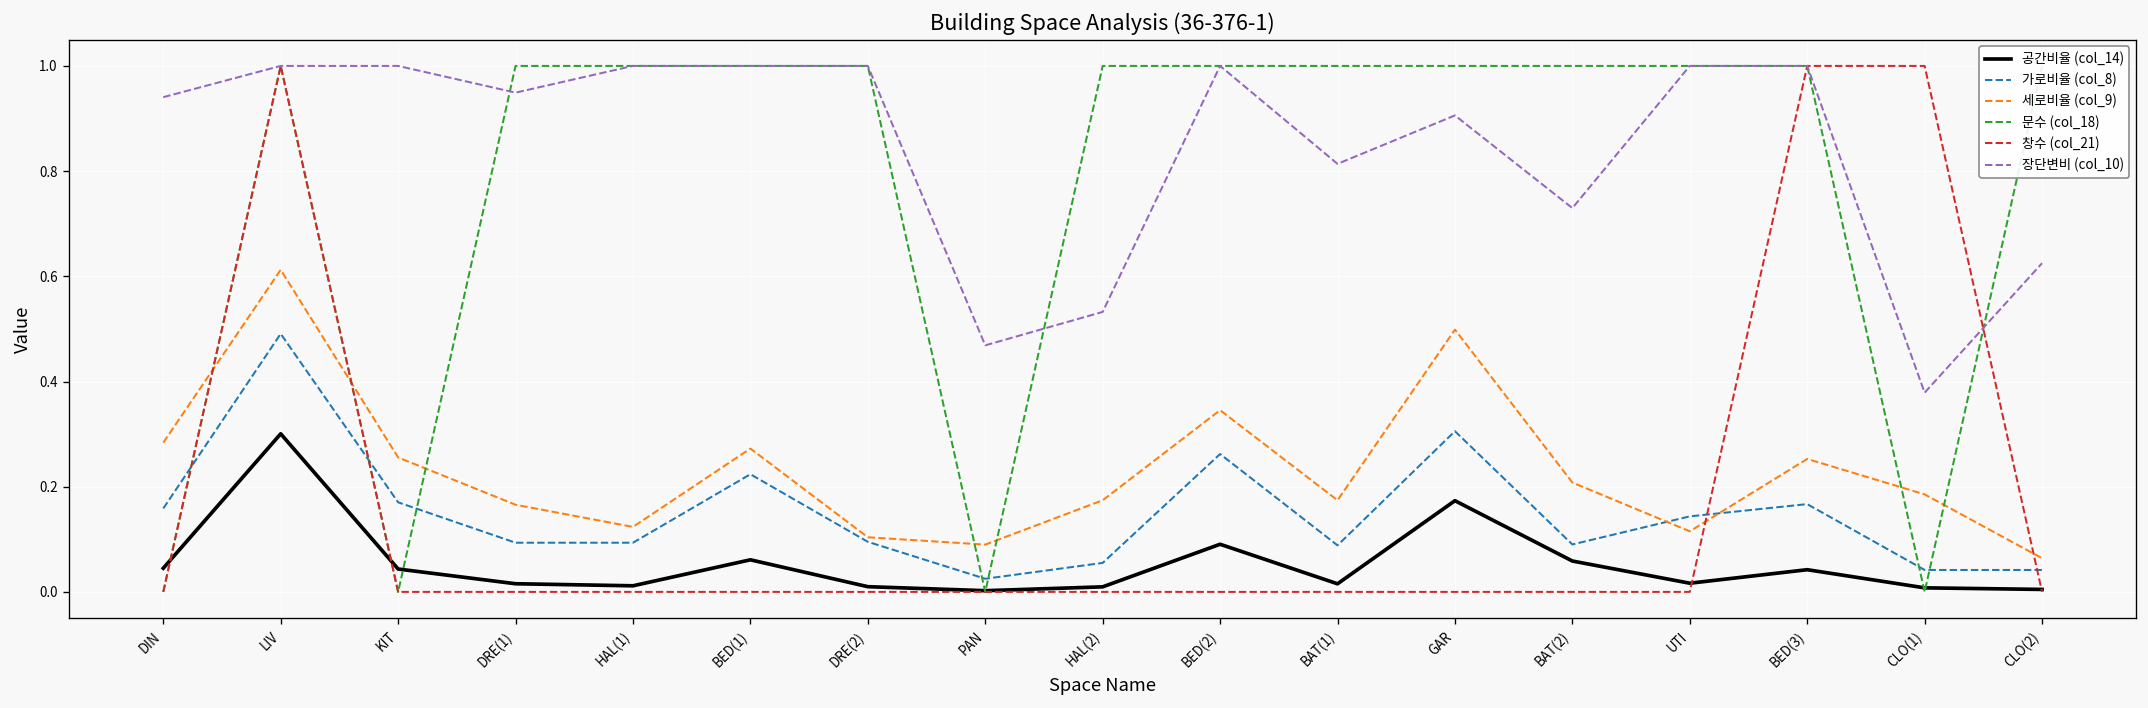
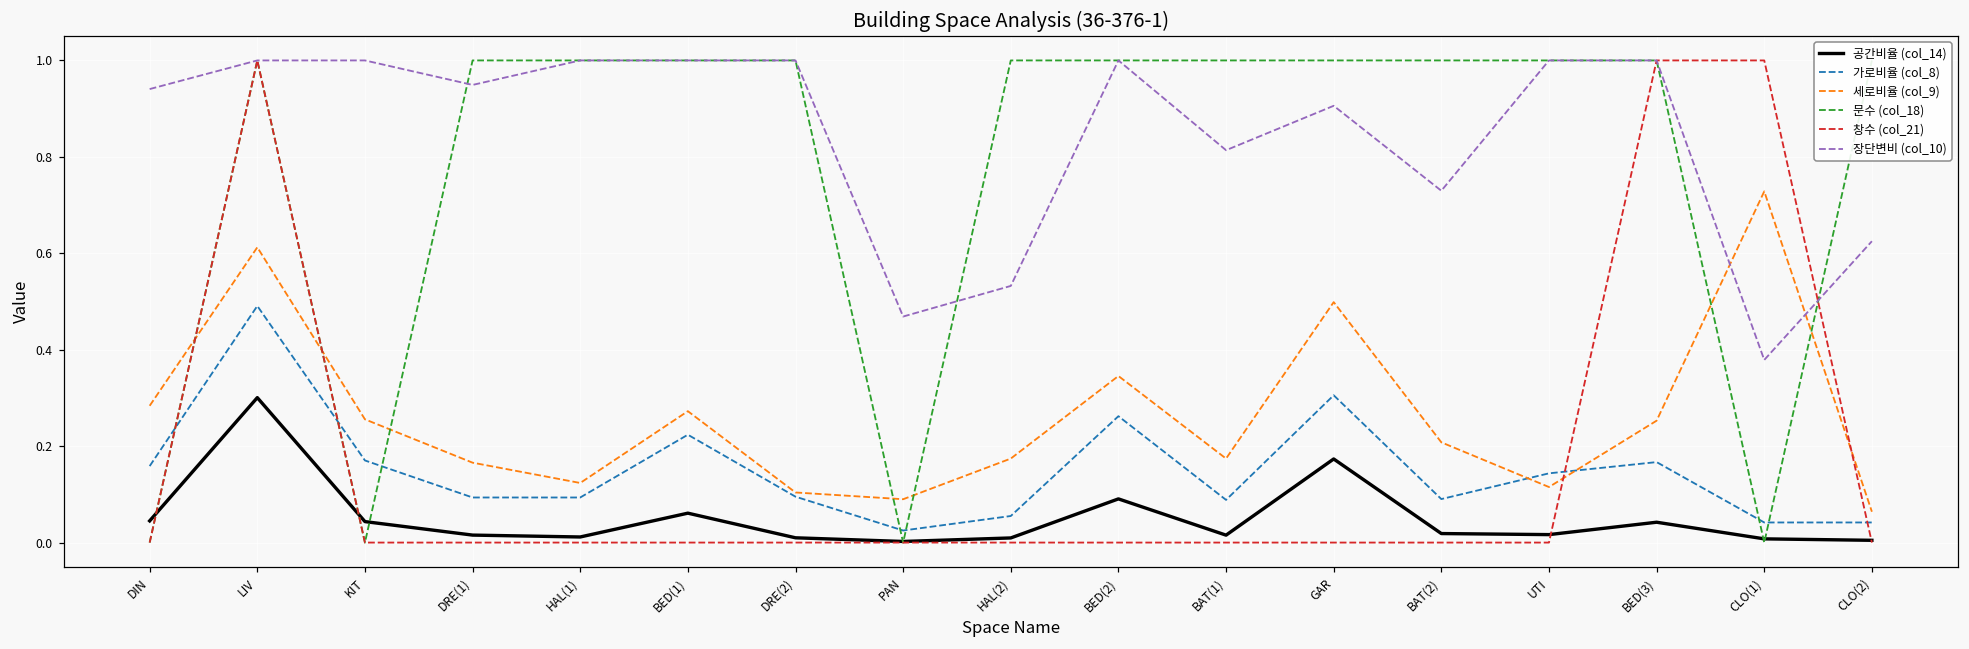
  {
    "공간비율 (col_14)": {
      "DIN": 0.05,
      "LIV": 0.30,
      "KIT": 0.04,
      "DRE(1)": 0.02,
      "HAL(1)": 0.01,
      "BED(1)": 0.06,
      "DRE(2)": 0.01,
      "HAL(2)": 0.01,
      "BED(2)": 0.09,
      "BAT(1)": 0.02,
      "GAR": 0.17,
-     "BAT(2)": 0.06,
+     "BAT(2)": 0.02,
      "UTI": 0.02,
      "BED(3)": 0.04,
      "CLO(1)": 0.01
    },
    "가로비율 (col_8)": {
      "DIN": 0.16,
      "LIV": 0.49,
      "KIT": 0.17,
      "DRE(1)": 0.09,
      "HAL(1)": 0.09,
      "BED(1)": 0.22,
      "DRE(2)": 0.10,
      "PAN": 0.03,
      "HAL(2)": 0.06,
      "BED(2)": 0.26,
      "BAT(1)": 0.09,
      "GAR": 0.31,
      "BAT(2)": 0.09,
      "UTI": 0.14,
      "BED(3)": 0.17,
      "CLO(1)": 0.04,
      "CLO(2)": 0.04
    },
    "세로비율 (col_9)": {
      "DIN": 0.28,
      "LIV": 0.61,
      "KIT": 0.26,
      "DRE(1)": 0.17,
      "HAL(1)": 0.12,
      "BED(1)": 0.27,
      "DRE(2)": 0.10,
      "PAN": 0.09,
      "HAL(2)": 0.17,
      "BED(2)": 0.35,
      "BAT(1)": 0.17,
      "GAR": 0.50,
      "BAT(2)": 0.21,
      "UTI": 0.12,
      "BED(3)": 0.25,
-     "CLO(1)": 0.19,
+     "CLO(1)": 0.73,
      "CLO(2)": 0.06
    },
    "문수 (col_18)": {
      "DRE(1)": 1.00,
      "HAL(2)": 1.00,
      "BAT(1)": 1.00,
      "GAR": 1.00,
      "BAT(2)": 1.00,
      "CLO(1)": 0.00
    },
    "창수 (col_21)": {
      "DRE(1)": 0.00,
      "HAL(1)": 0.00,
      "BED(1)": 0.00,
      "DRE(2)": 0.00,
      "HAL(2)": 0.00,
      "BED(2)": 0.00,
      "BAT(1)": 0.00,
      "GAR": 0.00,
      "BAT(2)": 0.00,
      "UTI": 0.00,
      "CLO(1)": 1.00
    },
    "장단변비 (col_10)": {
      "DIN": 0.94,
      "KIT": 1.00,
      "DRE(1)": 0.95,
      "PAN": 0.47,
      "HAL(2)": 0.53,
      "BAT(1)": 0.81,
      "GAR": 0.91,
      "BAT(2)": 0.73,
      "CLO(1)": 0.38,
      "CLO(2)": 0.63
    }
  }
